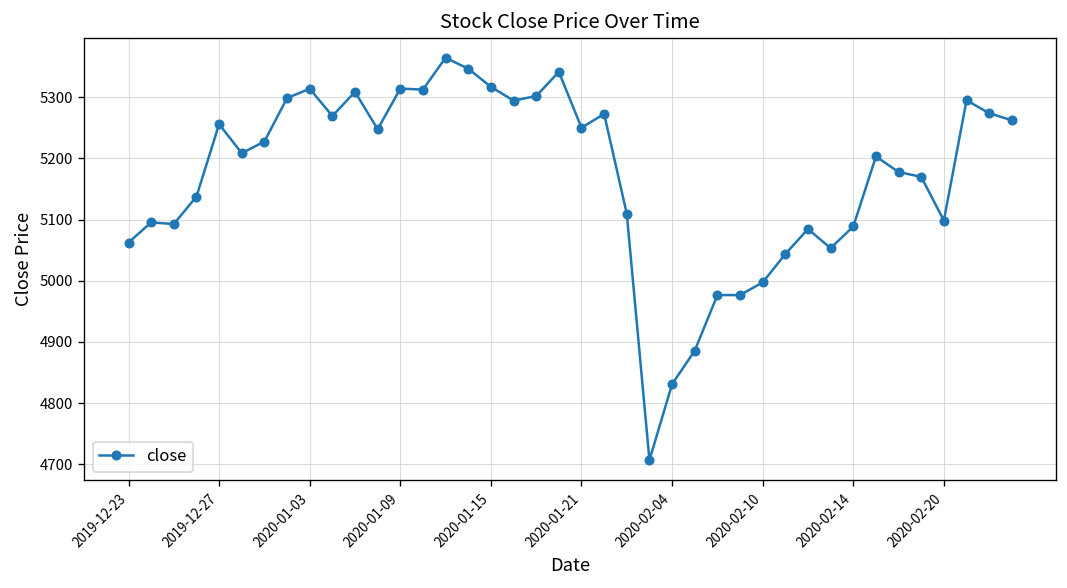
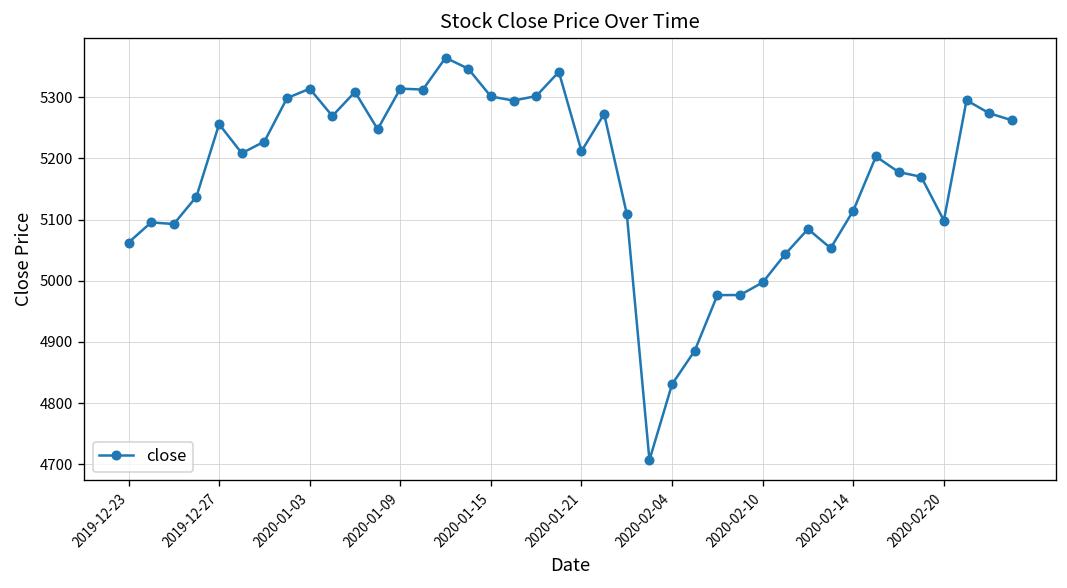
  {
    "2019-12-23": 5060,
    "2019-12-27": 5260,
    "2020-01-03": 5310,
    "2020-01-09": 5310,
-   "2020-01-15": 5320,
-   "2020-01-21": 5250,
+   "2020-01-15": 5300,
+   "2020-01-21": 5210,
    "2020-02-04": 4830,
    "2020-02-10": 5000,
-   "2020-02-14": 5090,
+   "2020-02-14": 5110,
    "2020-02-20": 5100
  }
